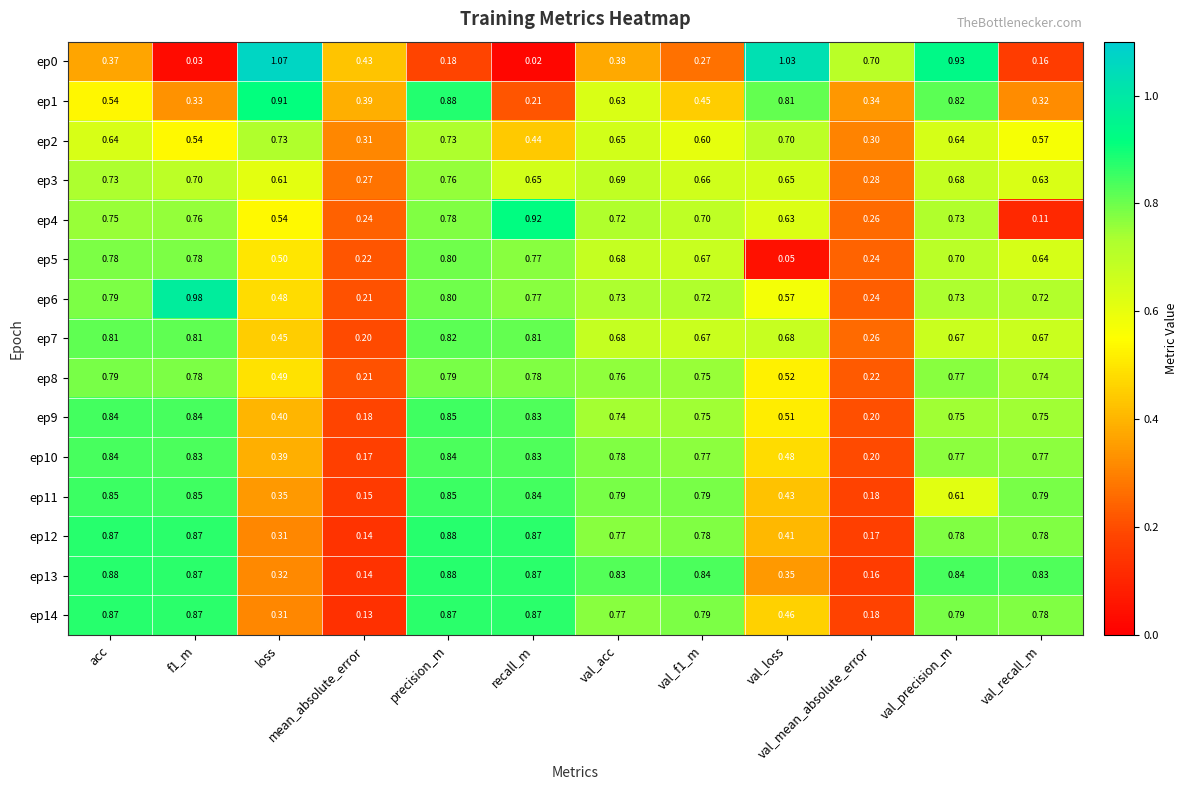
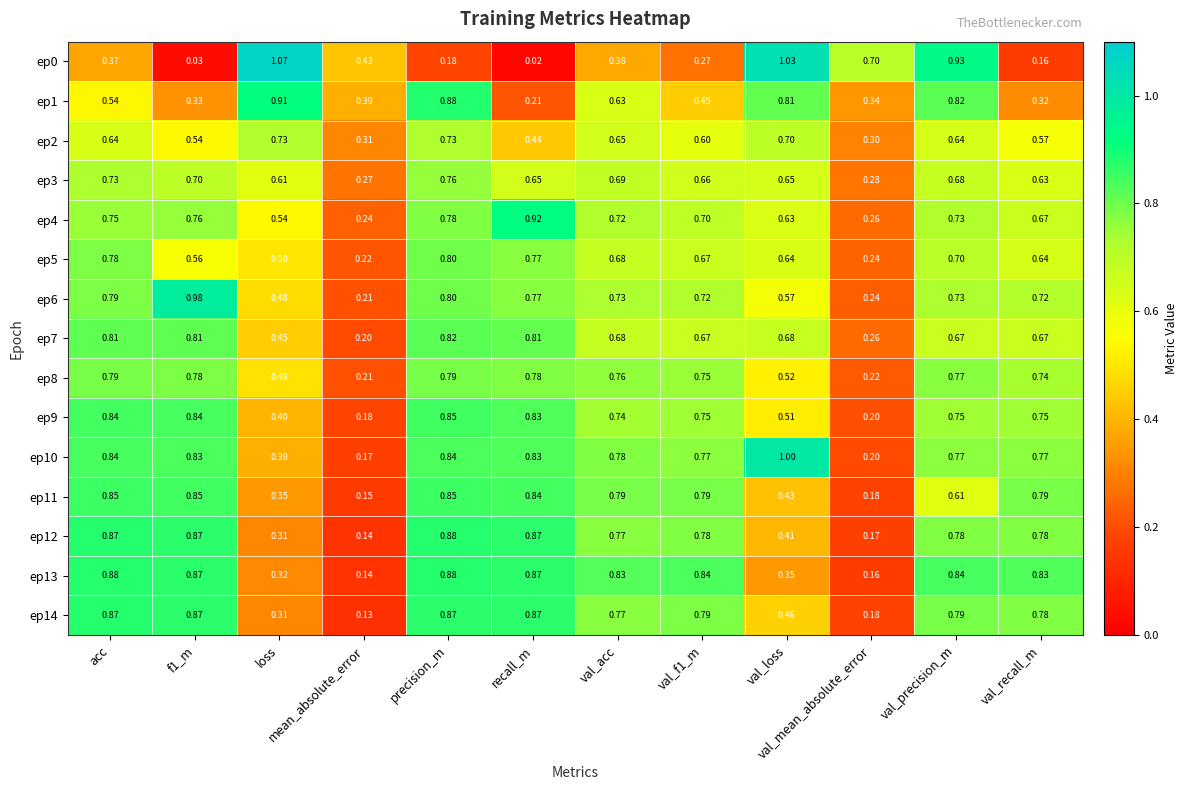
  {
    "ep0": {
      "acc": 0.37,
      "f1_m": 0.03,
      "loss": 1.07,
      "mean_absolute_error": 0.43,
      "precision_m": 0.18,
      "recall_m": 0.02,
      "val_acc": 0.38,
      "val_f1_m": 0.27,
      "val_loss": 1.03,
      "val_mean_absolute_error": 0.70,
      "val_precision_m": 0.93,
      "val_recall_m": 0.16
    },
    "ep1": {
      "acc": 0.54,
      "f1_m": 0.33,
      "loss": 0.91,
      "mean_absolute_error": 0.39,
      "precision_m": 0.88,
      "recall_m": 0.21,
      "val_acc": 0.63,
      "val_f1_m": 0.45,
      "val_loss": 0.81,
      "val_mean_absolute_error": 0.34,
      "val_precision_m": 0.82,
      "val_recall_m": 0.32
    },
    "ep2": {
      "acc": 0.64,
      "f1_m": 0.54,
      "loss": 0.73,
      "mean_absolute_error": 0.31,
      "precision_m": 0.73,
      "recall_m": 0.44,
      "val_acc": 0.65,
      "val_f1_m": 0.60,
      "val_loss": 0.70,
      "val_mean_absolute_error": 0.30,
      "val_precision_m": 0.64,
      "val_recall_m": 0.57
    },
    "ep3": {
      "acc": 0.73,
      "f1_m": 0.70,
      "loss": 0.61,
      "mean_absolute_error": 0.27,
      "precision_m": 0.76,
      "recall_m": 0.65,
      "val_acc": 0.69,
      "val_f1_m": 0.66,
      "val_loss": 0.65,
      "val_mean_absolute_error": 0.28,
      "val_precision_m": 0.68,
      "val_recall_m": 0.63
    },
    "ep4": {
      "acc": 0.75,
      "f1_m": 0.76,
      "loss": 0.54,
      "mean_absolute_error": 0.24,
      "precision_m": 0.78,
      "recall_m": 0.92,
      "val_acc": 0.72,
      "val_f1_m": 0.70,
      "val_loss": 0.63,
      "val_mean_absolute_error": 0.26,
      "val_precision_m": 0.73,
-     "val_recall_m": 0.11
+     "val_recall_m": 0.67
    },
    "ep5": {
      "acc": 0.78,
-     "f1_m": 0.78,
+     "f1_m": 0.56,
      "loss": 0.50,
      "mean_absolute_error": 0.22,
      "precision_m": 0.80,
      "recall_m": 0.77,
      "val_acc": 0.68,
      "val_f1_m": 0.67,
-     "val_loss": 0.05,
+     "val_loss": 0.64,
      "val_mean_absolute_error": 0.24,
      "val_precision_m": 0.70,
      "val_recall_m": 0.64
    },
    "ep6": {
      "acc": 0.79,
      "f1_m": 0.98,
      "loss": 0.48,
      "mean_absolute_error": 0.21,
      "precision_m": 0.80,
      "recall_m": 0.77,
      "val_acc": 0.73,
      "val_f1_m": 0.72,
      "val_loss": 0.57,
      "val_mean_absolute_error": 0.24,
      "val_precision_m": 0.73,
      "val_recall_m": 0.72
    },
    "ep7": {
      "acc": 0.81,
      "f1_m": 0.81,
      "loss": 0.45,
      "mean_absolute_error": 0.20,
      "precision_m": 0.82,
      "recall_m": 0.81,
      "val_acc": 0.68,
      "val_f1_m": 0.67,
      "val_loss": 0.68,
      "val_mean_absolute_error": 0.26,
      "val_precision_m": 0.67,
      "val_recall_m": 0.67
    },
    "ep8": {
      "acc": 0.79,
      "f1_m": 0.78,
      "loss": 0.49,
      "mean_absolute_error": 0.21,
      "precision_m": 0.79,
      "recall_m": 0.78,
      "val_acc": 0.76,
      "val_f1_m": 0.75,
      "val_loss": 0.52,
      "val_mean_absolute_error": 0.22,
      "val_precision_m": 0.77,
      "val_recall_m": 0.74
    },
    "ep9": {
      "acc": 0.84,
      "f1_m": 0.84,
      "loss": 0.40,
      "mean_absolute_error": 0.18,
      "precision_m": 0.85,
      "recall_m": 0.83,
      "val_acc": 0.74,
      "val_f1_m": 0.75,
      "val_loss": 0.51,
      "val_mean_absolute_error": 0.20,
      "val_precision_m": 0.75,
      "val_recall_m": 0.75
    },
    "ep10": {
      "acc": 0.84,
      "f1_m": 0.83,
      "loss": 0.39,
      "mean_absolute_error": 0.17,
      "precision_m": 0.84,
      "recall_m": 0.83,
      "val_acc": 0.78,
      "val_f1_m": 0.77,
-     "val_loss": 0.48,
+     "val_loss": 1.00,
      "val_mean_absolute_error": 0.20,
      "val_precision_m": 0.77,
      "val_recall_m": 0.77
    },
    "ep11": {
      "acc": 0.85,
      "f1_m": 0.85,
      "loss": 0.35,
      "mean_absolute_error": 0.15,
      "precision_m": 0.85,
      "recall_m": 0.84,
      "val_acc": 0.79,
      "val_f1_m": 0.79,
      "val_loss": 0.43,
      "val_mean_absolute_error": 0.18,
      "val_precision_m": 0.61,
      "val_recall_m": 0.79
    },
    "ep12": {
      "acc": 0.87,
      "f1_m": 0.87,
      "loss": 0.31,
      "mean_absolute_error": 0.14,
      "precision_m": 0.88,
      "recall_m": 0.87,
      "val_acc": 0.77,
      "val_f1_m": 0.78,
      "val_loss": 0.41,
      "val_mean_absolute_error": 0.17,
      "val_precision_m": 0.78,
      "val_recall_m": 0.78
    },
    "ep13": {
      "acc": 0.88,
      "f1_m": 0.87,
      "loss": 0.32,
      "mean_absolute_error": 0.14,
      "precision_m": 0.88,
      "recall_m": 0.87,
      "val_acc": 0.83,
      "val_f1_m": 0.84,
      "val_loss": 0.35,
      "val_mean_absolute_error": 0.16,
      "val_precision_m": 0.84,
      "val_recall_m": 0.83
    },
    "ep14": {
      "acc": 0.87,
      "f1_m": 0.87,
      "loss": 0.31,
      "mean_absolute_error": 0.13,
      "precision_m": 0.87,
      "recall_m": 0.87,
      "val_acc": 0.77,
      "val_f1_m": 0.79,
      "val_loss": 0.46,
      "val_mean_absolute_error": 0.18,
      "val_precision_m": 0.79,
      "val_recall_m": 0.78
    }
  }
